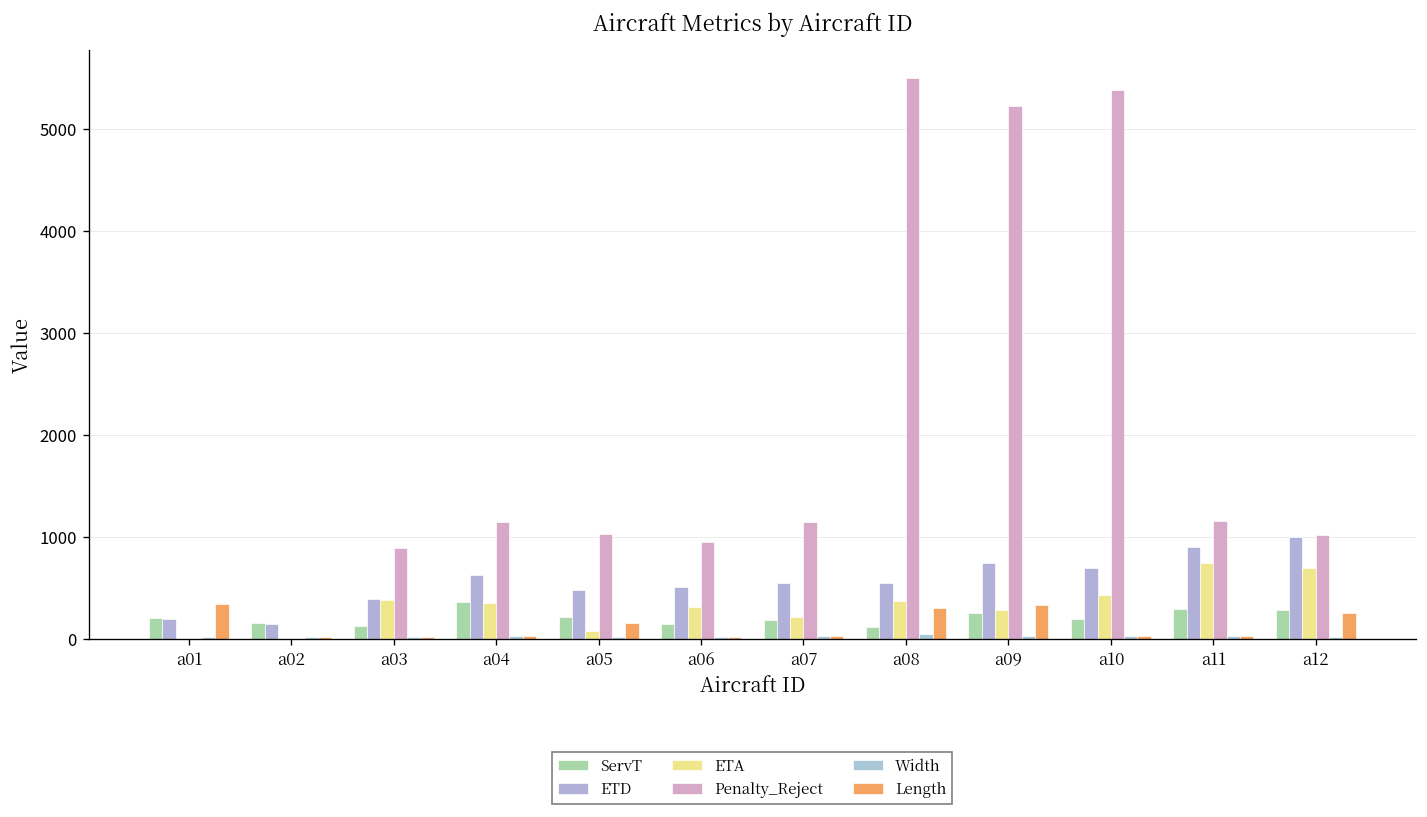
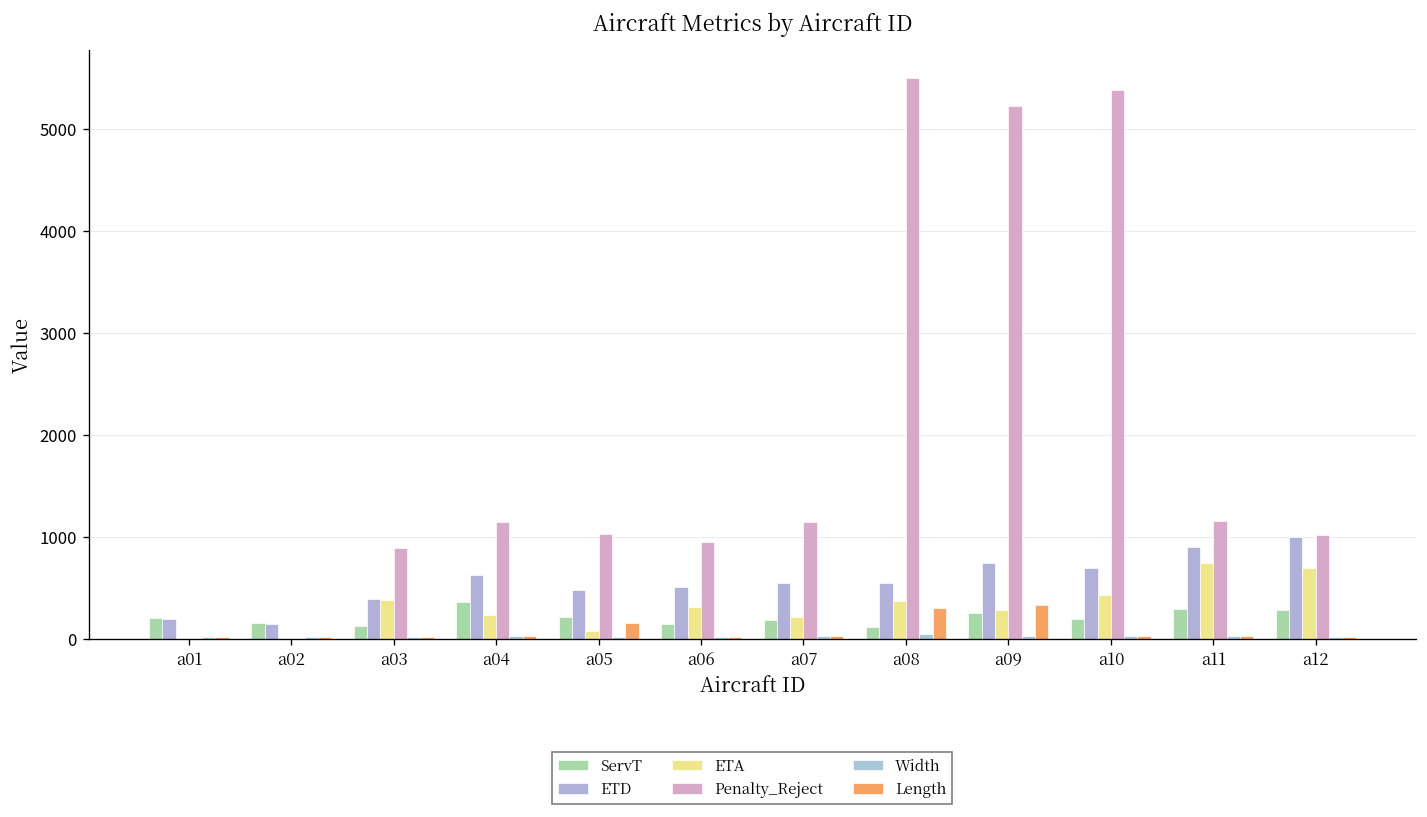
  {
    "ETA": {
      "a01": 0,
      "a02": 0,
      "a03": 400,
-     "a04": 400,
+     "a04": 200,
      "a05": 100,
      "a06": 300,
      "a07": 200,
      "a08": 400,
      "a09": 300,
      "a10": 400,
      "a11": 700,
      "a12": 700
    },
    "Length": {
-     "a01": 300,
+     "a01": 0,
      "a04": 0,
      "a05": 200,
      "a08": 300,
      "a09": 300,
-     "a12": 300
+     "a12": 0
    }
  }
